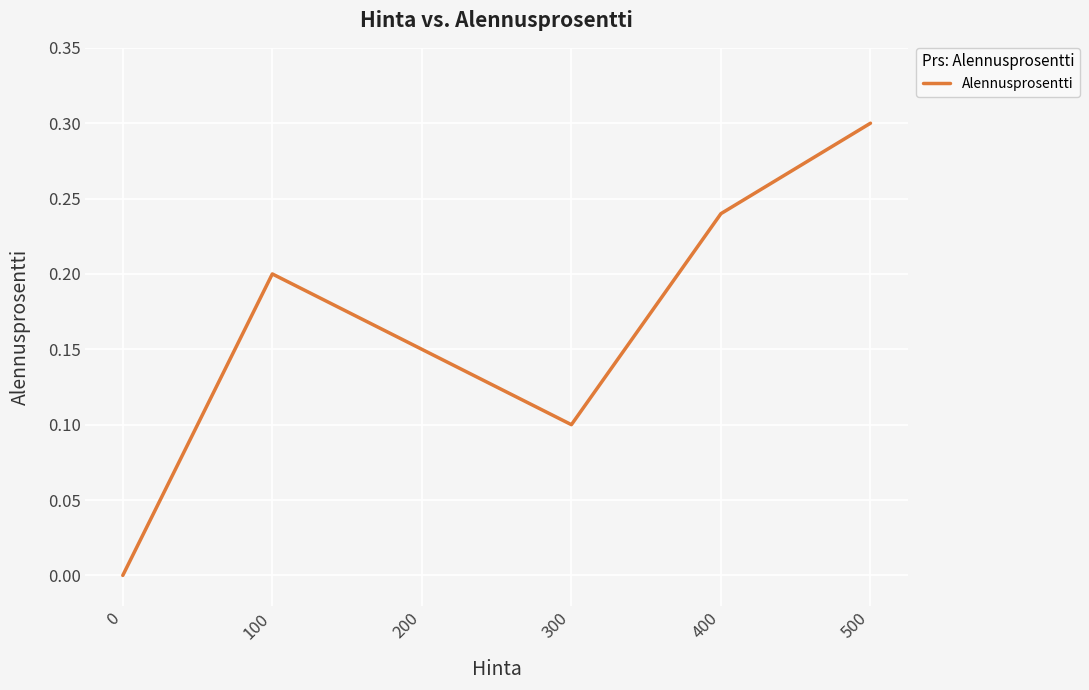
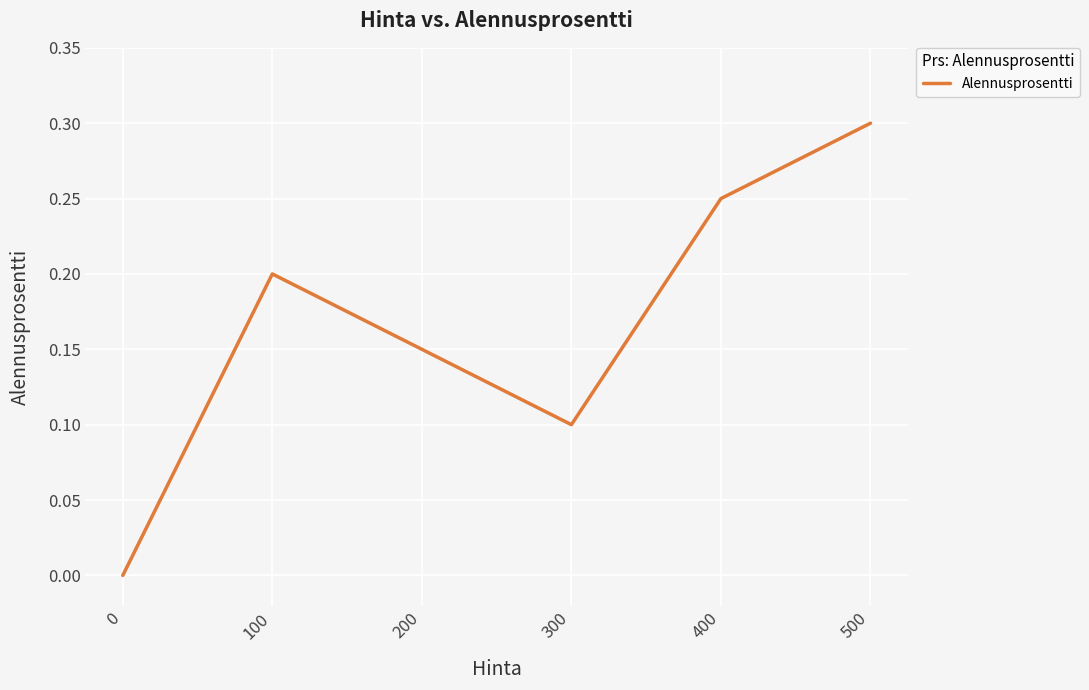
  {
    "0": 0.00,
    "100": 0.20,
    "200": 0.15,
    "300": 0.10,
-   "400": 0.24,
+   "400": 0.25,
    "500": 0.30
  }
